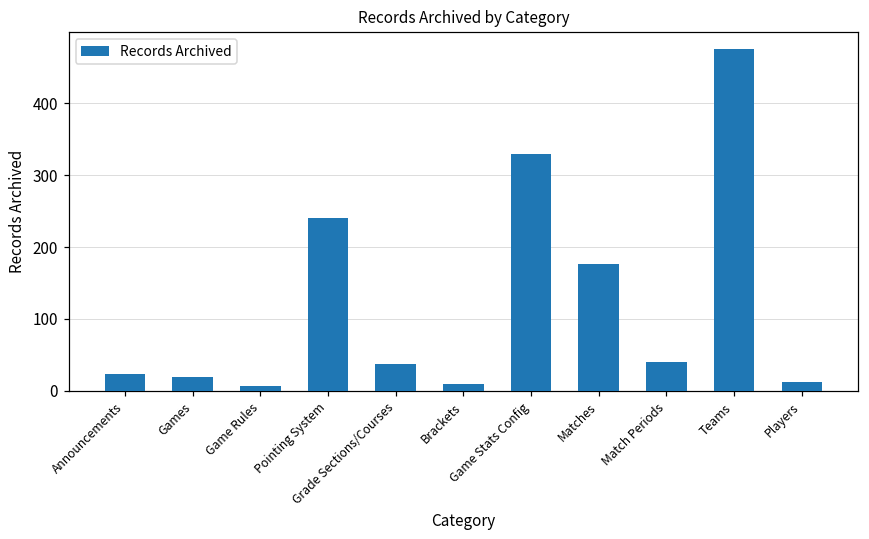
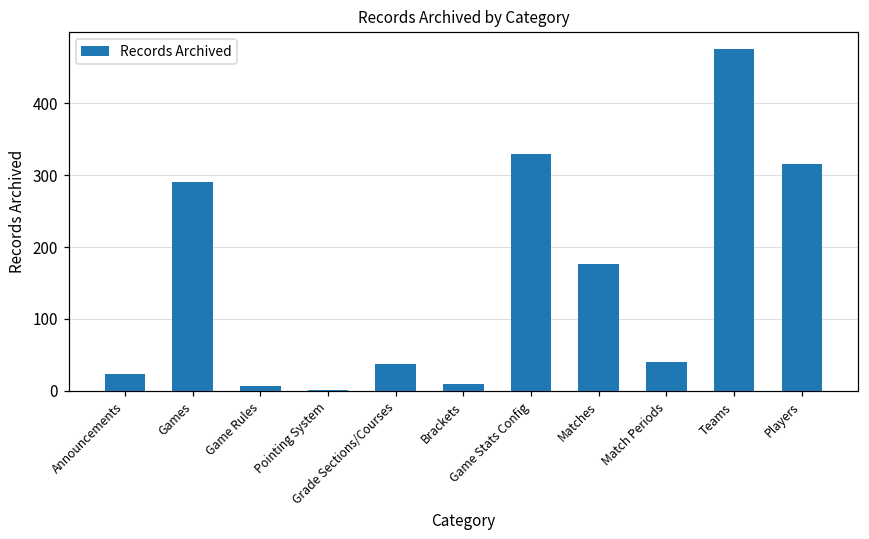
  {
    "Announcements": 20,
-   "Games": 20,
+   "Games": 290,
    "Game Rules": 10,
-   "Pointing System": 240,
+   "Pointing System": 0,
    "Grade Sections/Courses": 40,
    "Brackets": 10,
    "Game Stats Config": 330,
    "Matches": 180,
    "Match Periods": 40,
    "Teams": 480,
-   "Players": 10
+   "Players": 320
  }
